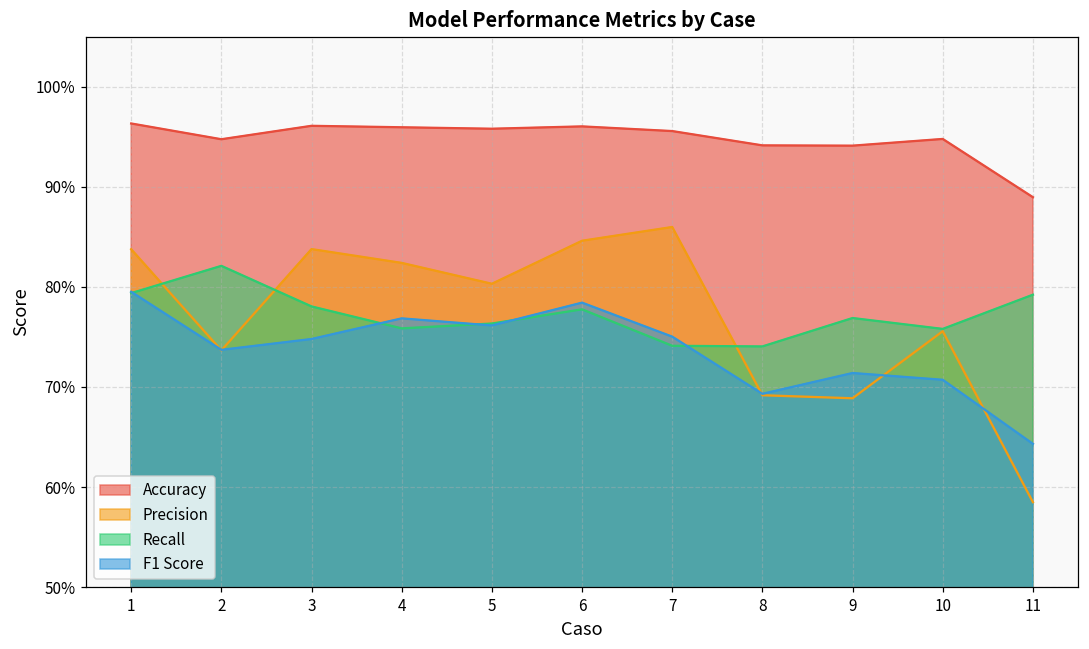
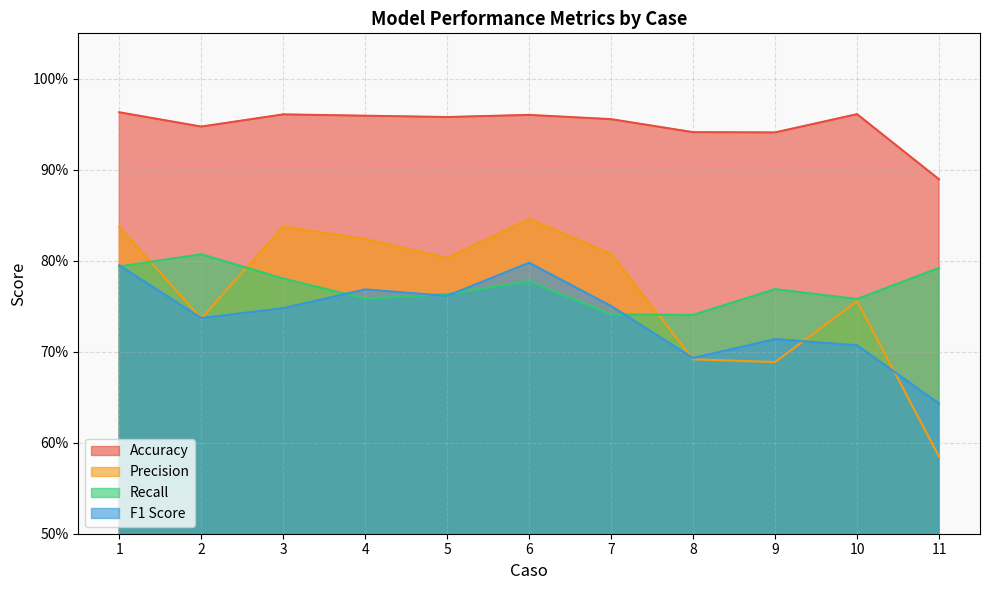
  {
    "Accuracy": {
      "1": "96%",
      "2": "95%",
      "3": "96%",
      "4": "96%",
      "5": "96%",
      "6": "96%",
      "7": "96%",
      "8": "94%",
      "9": "94%",
-     "10": "95%",
+     "10": "96%",
      "11": "89%"
    },
    "Precision": {
      "1": "84%",
      "3": "84%",
      "4": "82%",
      "5": "80%",
      "6": "85%",
-     "7": "86%",
+     "7": "81%",
      "9": "69%",
      "11": "58%"
    },
    "Recall": {
-     "2": "82%",
+     "2": "81%",
      "3": "78%",
      "4": "76%",
      "6": "78%",
      "7": "74%",
      "8": "74%",
      "9": "77%",
      "11": "79%"
    },
    "F1 Score": {
      "3": "75%",
      "4": "77%",
-     "6": "78%",
+     "6": "80%",
      "7": "75%",
      "9": "71%",
      "10": "71%",
      "11": "64%"
    }
  }
